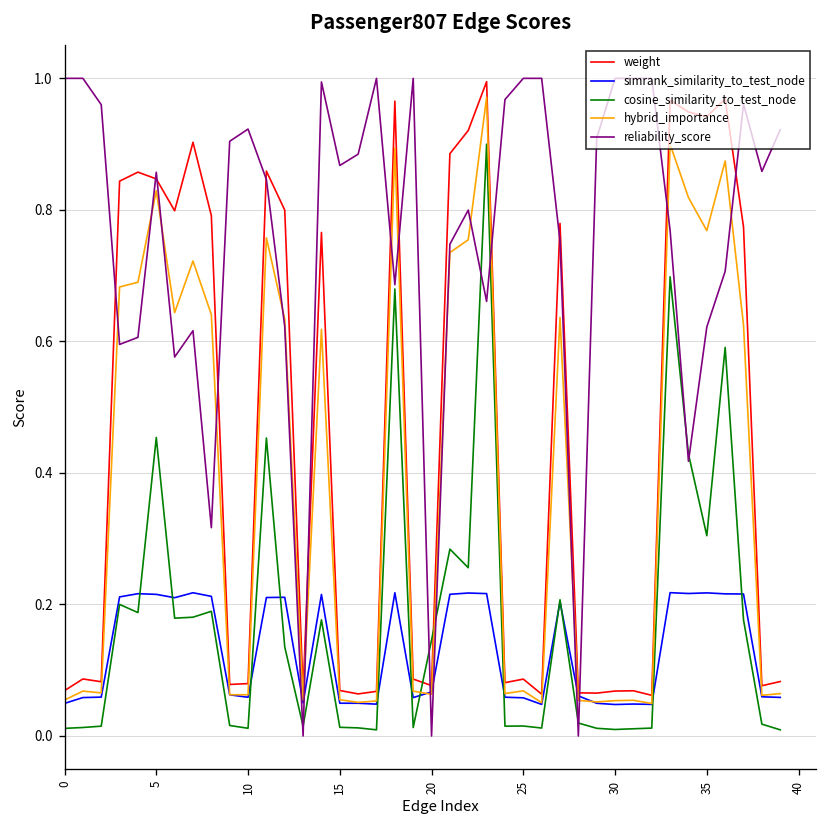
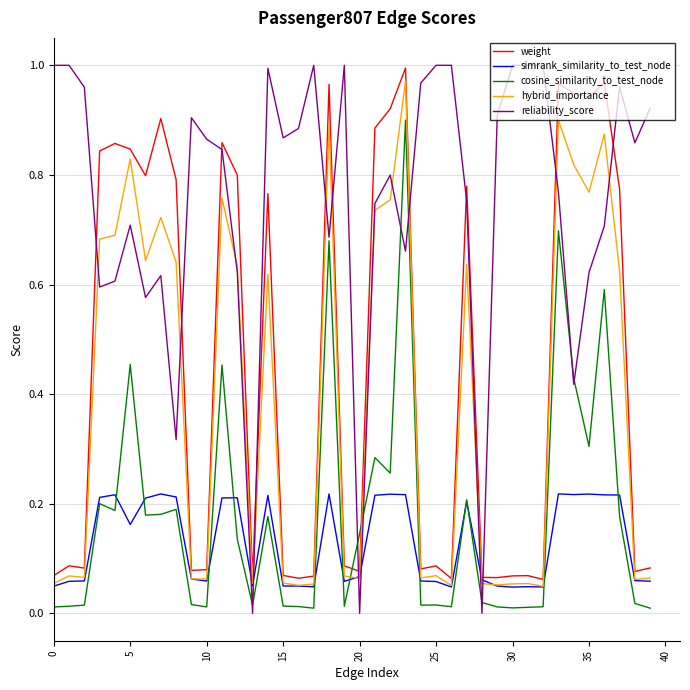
  {
    "weight": {
      "0": 0.07,
      "5": 0.85,
      "10": 0.08,
      "15": 0.07,
      "20": 0.08,
      "25": 0.09,
      "30": 0.07
    },
    "simrank_similarity_to_test_node": {
      "0": 0.05,
-     "5": 0.22,
+     "5": 0.16,
      "15": 0.05,
      "25": 0.06,
      "30": 0.05,
      "35": 0.22
    },
    "cosine_similarity_to_test_node": {
      "0": 0.01,
      "5": 0.45,
      "10": 0.01,
      "15": 0.01,
      "20": 0.15,
      "25": 0.02,
      "30": 0.01,
      "35": 0.30
    },
    "hybrid_importance": {
      "0": 0.05,
      "5": 0.83,
      "15": 0.06,
      "25": 0.07,
      "30": 0.05,
      "35": 0.77
    },
    "reliability_score": {
      "0": 1.00,
-     "5": 0.86,
-     "10": 0.92,
+     "5": 0.71,
+     "10": 0.87,
      "15": 0.87,
      "20": 0.00,
      "25": 1.00,
      "35": 0.62
    }
  }
